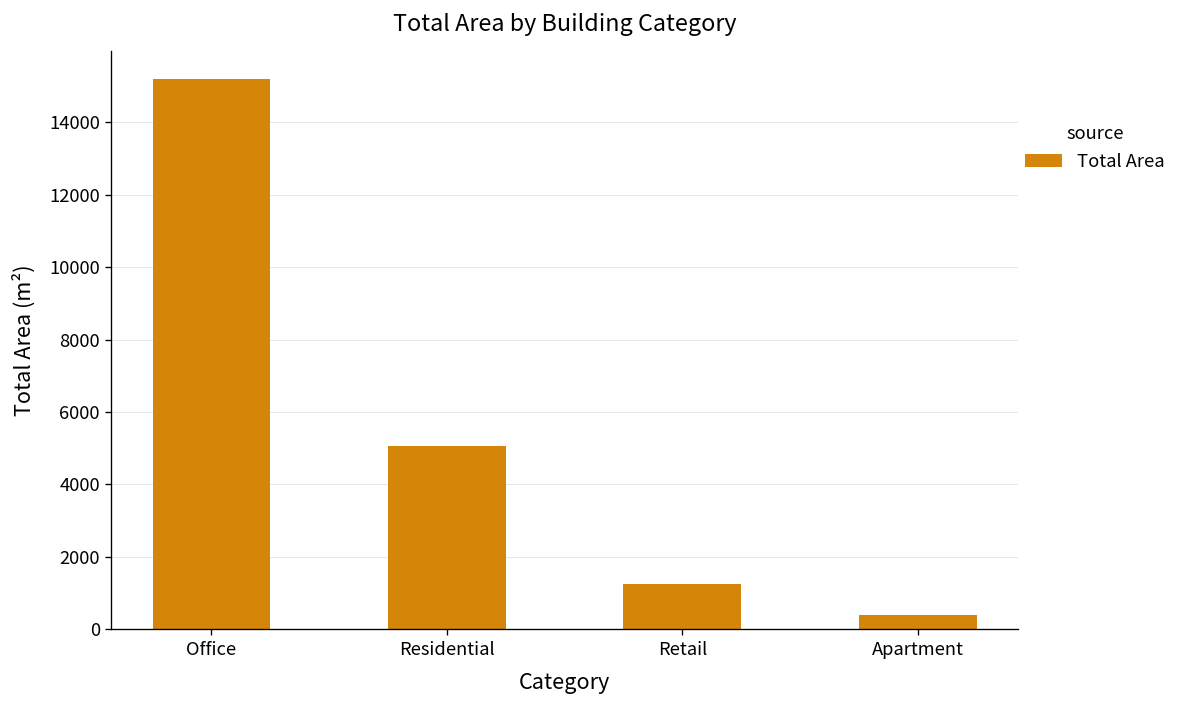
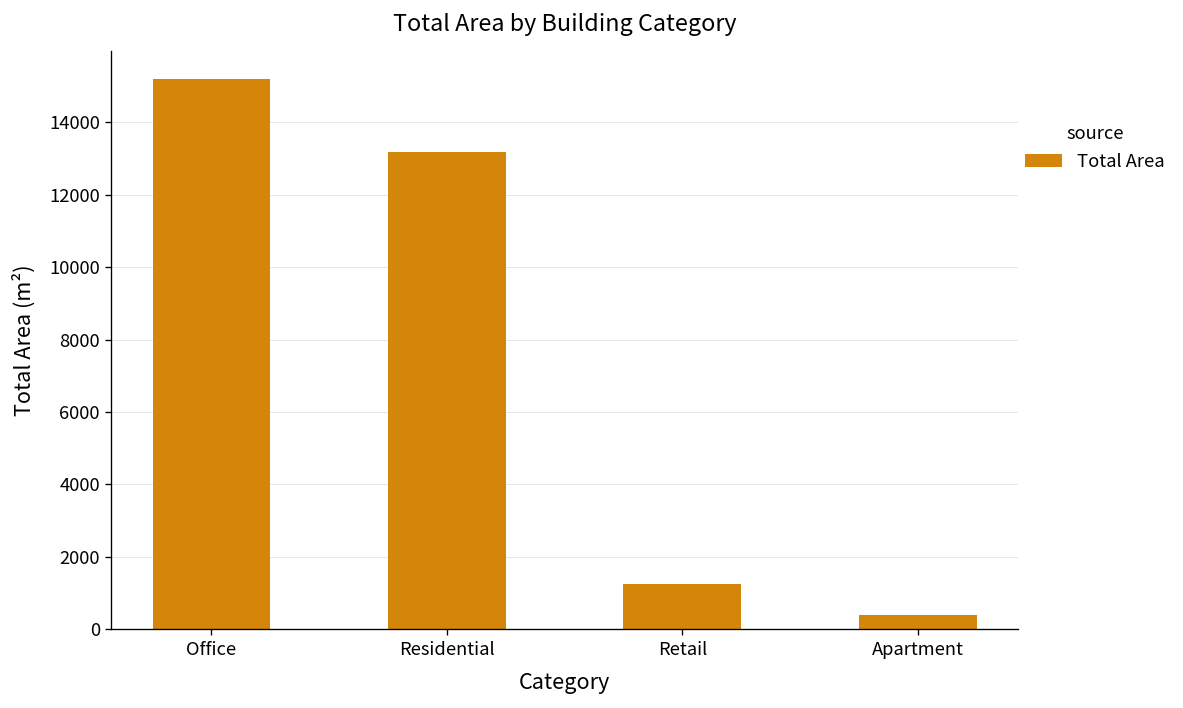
  {
    "Office": 15200,
-   "Residential": 5100,
+   "Residential": 13200,
    "Retail": 1200,
    "Apartment": 400
  }
